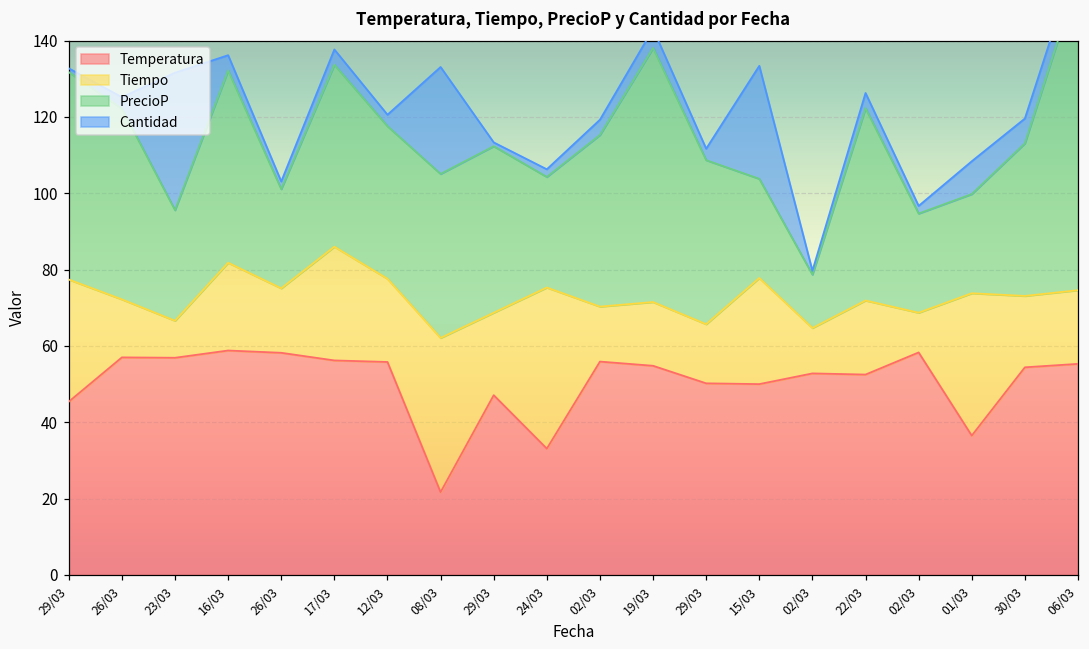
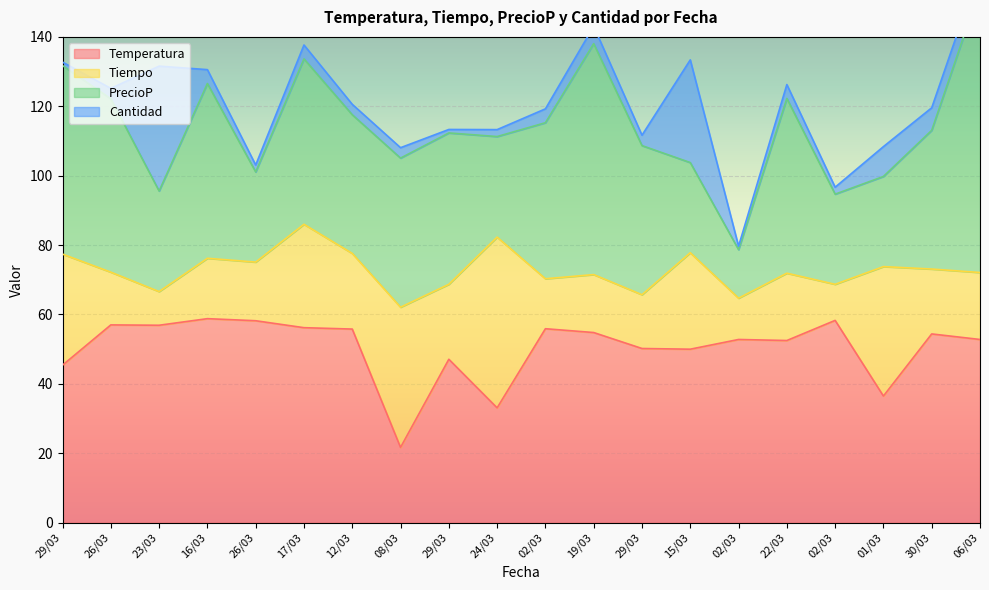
  {
    "Temperatura": {
      "23/03": 57,
      "16/03": 59,
      "17/03": 56,
      "12/03": 56,
      "08/03": 22,
      "24/03": 33,
      "19/03": 55,
      "15/03": 50,
      "22/03": 53,
      "01/03": 37,
      "30/03": 54,
-     "06/03": 55
+     "06/03": 53
    },
    "Tiempo": {
      "23/03": 10,
-     "16/03": 23,
+     "16/03": 17,
      "17/03": 30,
      "12/03": 22,
      "08/03": 40,
-     "24/03": 42,
+     "24/03": 49,
      "19/03": 17,
      "15/03": 28,
      "22/03": 19,
      "01/03": 37,
      "30/03": 19,
      "06/03": 19
    },
    "PrecioP": {
      "23/03": 29,
      "16/03": 50,
      "17/03": 48,
      "12/03": 40,
      "08/03": 43,
      "24/03": 29,
      "19/03": 67,
      "15/03": 26,
      "22/03": 50,
      "01/03": 26,
      "30/03": 40
    },
    "Cantidad": {
      "16/03": 4,
      "17/03": 4,
      "12/03": 3,
-     "08/03": 28,
+     "08/03": 3,
      "24/03": 2,
      "15/03": 30,
      "22/03": 4,
      "01/03": 9,
      "30/03": 7
    }
  }
